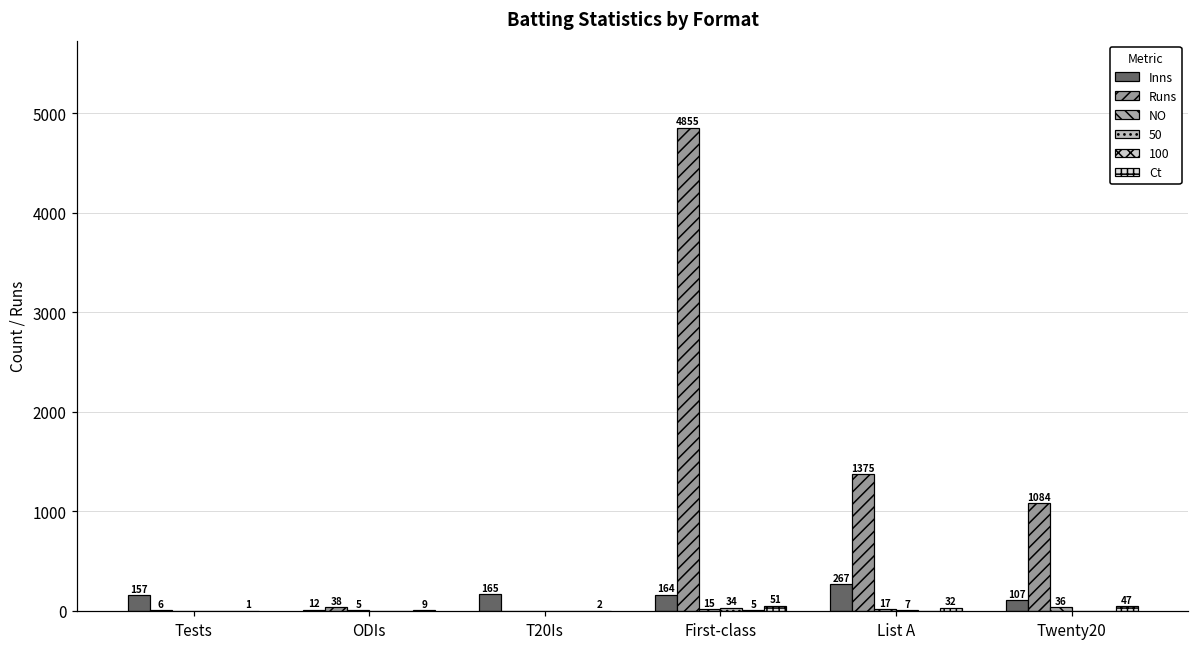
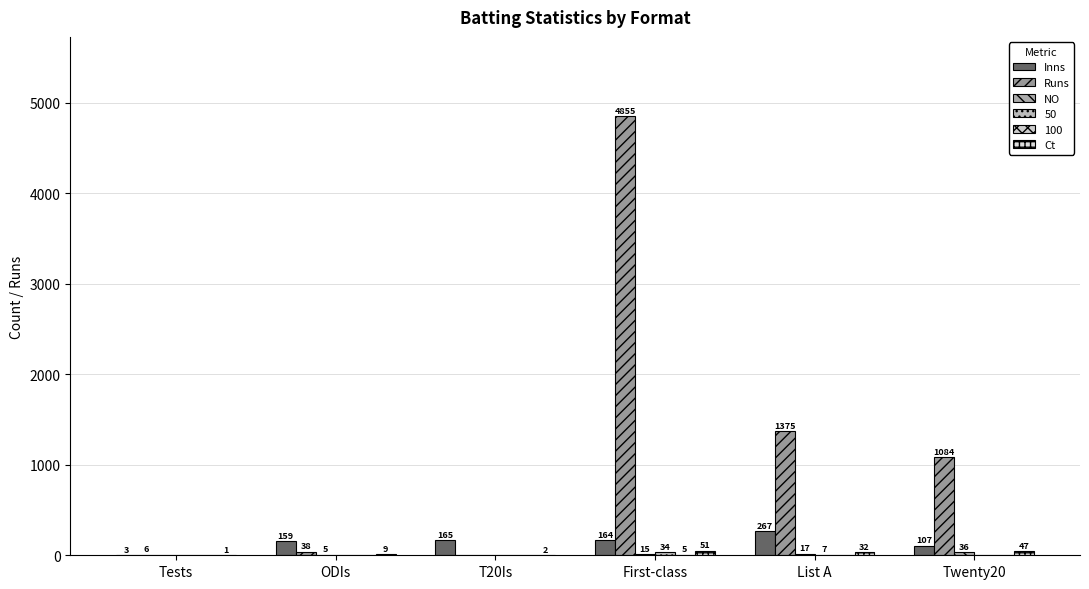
  {
    "Inns": {
-     "Tests": 157,
-     "ODIs": 12,
+     "Tests": 3,
+     "ODIs": 159,
      "T20Is": 165,
      "First-class": 164,
      "List A": 267,
      "Twenty20": 107
    }
  }
